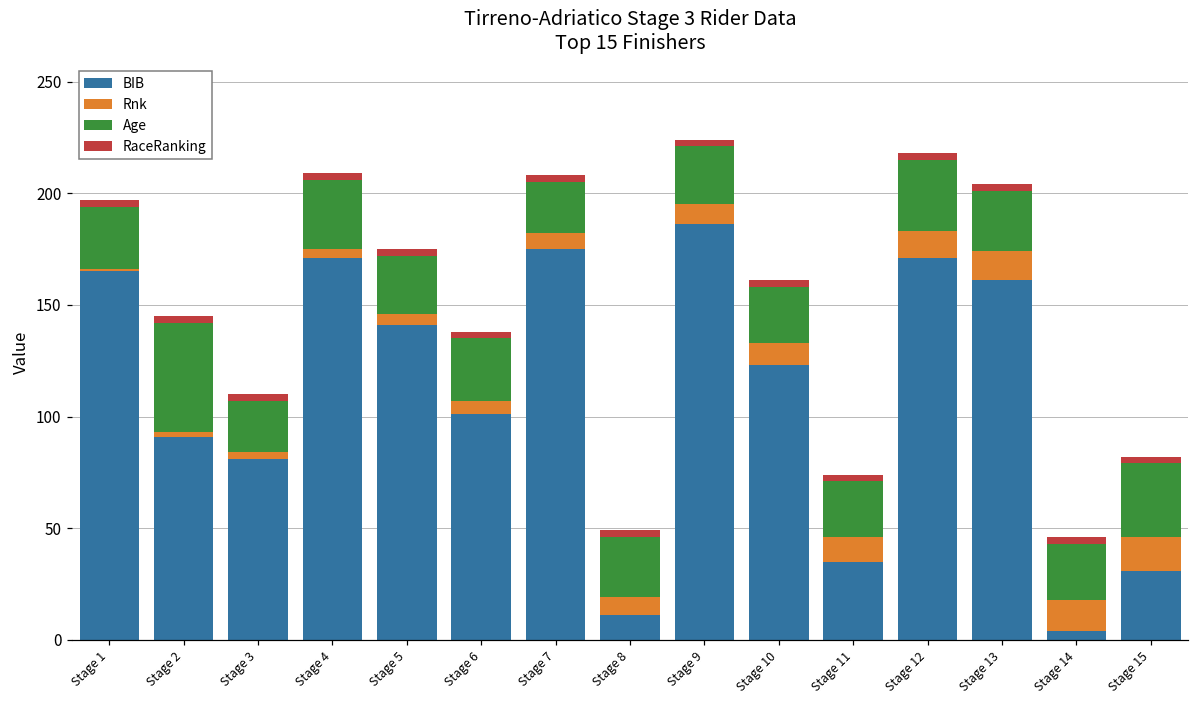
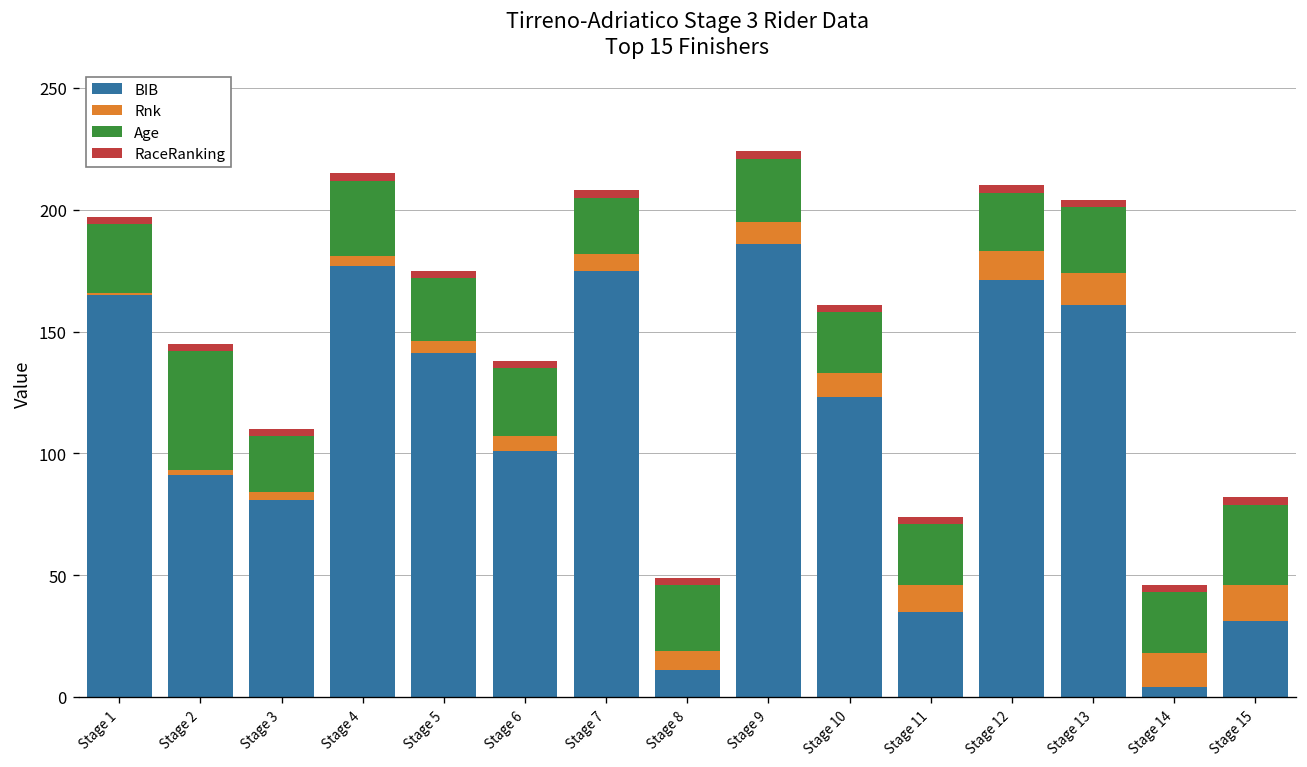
  {
    "BIB": {
      "Stage 1": 165,
      "Stage 2": 91,
      "Stage 3": 81,
-     "Stage 4": 171,
+     "Stage 4": 177,
      "Stage 5": 141,
      "Stage 6": 101,
      "Stage 7": 175,
      "Stage 8": 11,
      "Stage 9": 186,
      "Stage 10": 123,
      "Stage 11": 35,
      "Stage 12": 171,
      "Stage 13": 161,
      "Stage 14": 4,
      "Stage 15": 31
    },
    "Rnk": {
      "Stage 2": 2,
      "Stage 3": 3,
      "Stage 4": 4,
      "Stage 5": 5,
      "Stage 6": 6,
      "Stage 7": 7,
      "Stage 8": 8,
      "Stage 9": 9,
      "Stage 10": 10,
      "Stage 11": 11,
      "Stage 12": 12,
      "Stage 13": 13,
      "Stage 14": 14,
      "Stage 15": 15
    },
    "Age": {
      "Stage 1": 28,
      "Stage 2": 49,
      "Stage 3": 23,
      "Stage 4": 31,
      "Stage 5": 26,
      "Stage 6": 28,
      "Stage 7": 23,
      "Stage 8": 27,
      "Stage 9": 26,
      "Stage 10": 25,
      "Stage 11": 25,
-     "Stage 12": 32,
+     "Stage 12": 24,
      "Stage 13": 27,
      "Stage 14": 25,
      "Stage 15": 33
    },
    "RaceRanking": {
      "Stage 1": 3,
      "Stage 2": 3,
      "Stage 3": 3,
      "Stage 4": 3,
      "Stage 5": 3,
      "Stage 6": 3,
      "Stage 7": 3,
      "Stage 8": 3,
      "Stage 9": 3,
      "Stage 10": 3,
      "Stage 11": 3,
      "Stage 12": 3,
      "Stage 13": 3,
      "Stage 14": 3,
      "Stage 15": 3
    }
  }
